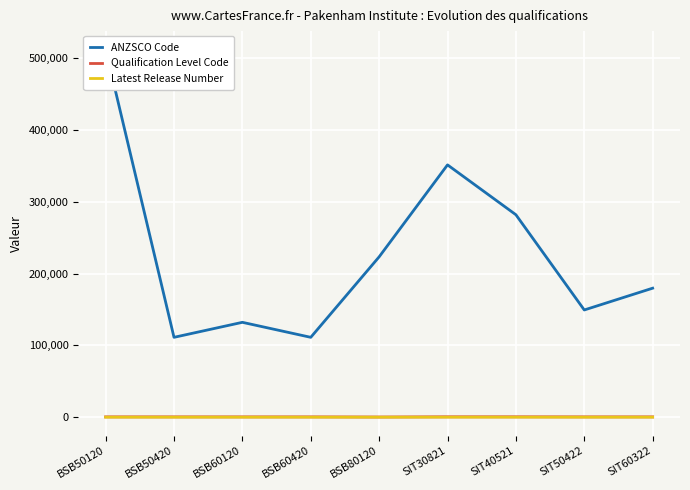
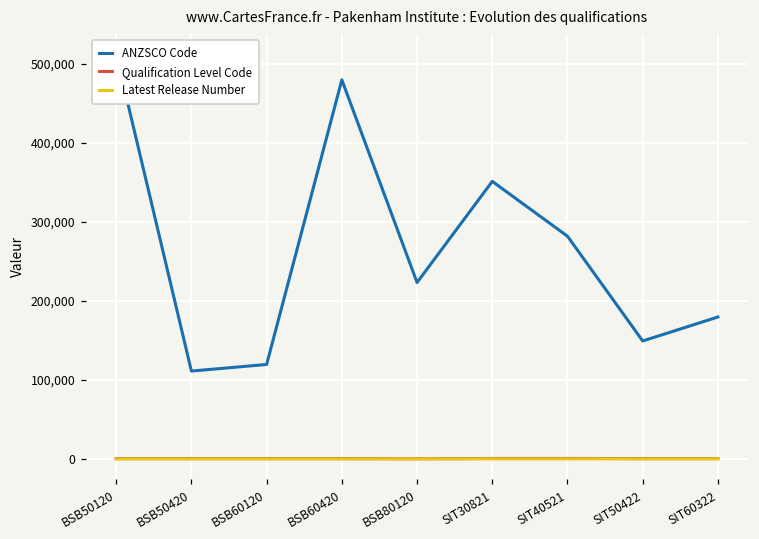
  {
    "ANZSCO Code": {
      "BSB50420": "110,000",
-     "BSB60120": "130,000",
-     "BSB60420": "110,000",
+     "BSB60120": "120,000",
+     "BSB60420": "480,000",
      "BSB80120": "220,000",
      "SIT30821": "350,000",
      "SIT40521": "280,000",
      "SIT50422": "150,000",
      "SIT60322": "180,000"
    },
    "Latest Release Number": {
      "BSB50120": "0",
      "BSB50420": "0",
      "BSB60120": "0",
      "BSB60420": "0",
      "BSB80120": "0",
      "SIT30821": "0",
      "SIT40521": "0",
      "SIT50422": "0",
      "SIT60322": "0"
    }
  }
